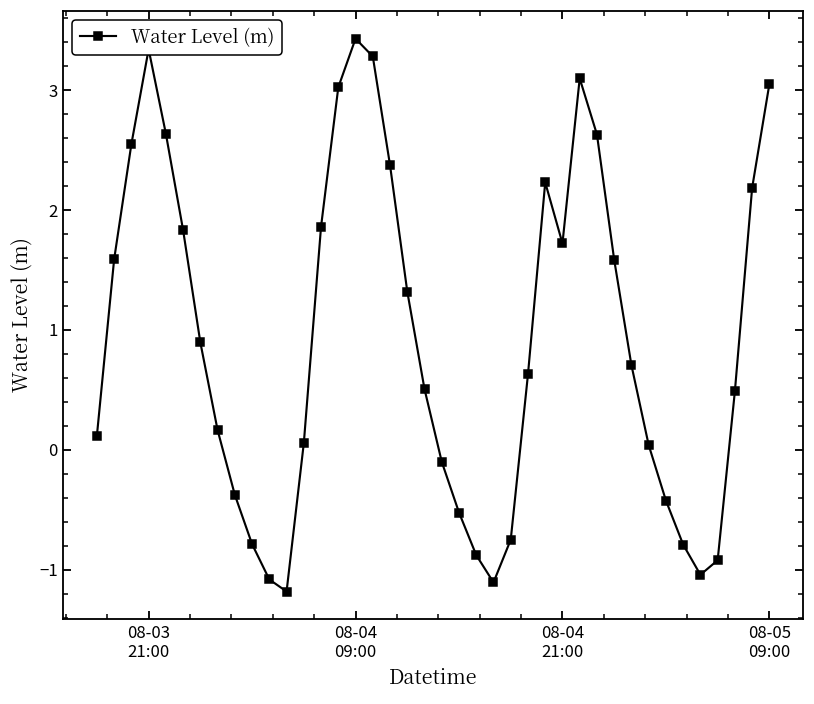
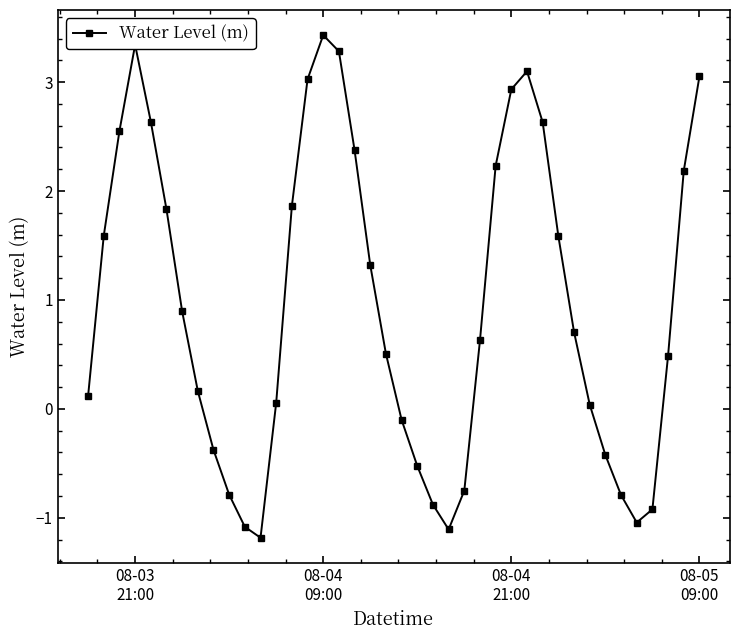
  {
    "08-04 09:00": 3.43,
-   "08-04 21:00": 1.72,
+   "08-04 21:00": 2.93,
    "08-05 09:00": 3.05
  }
